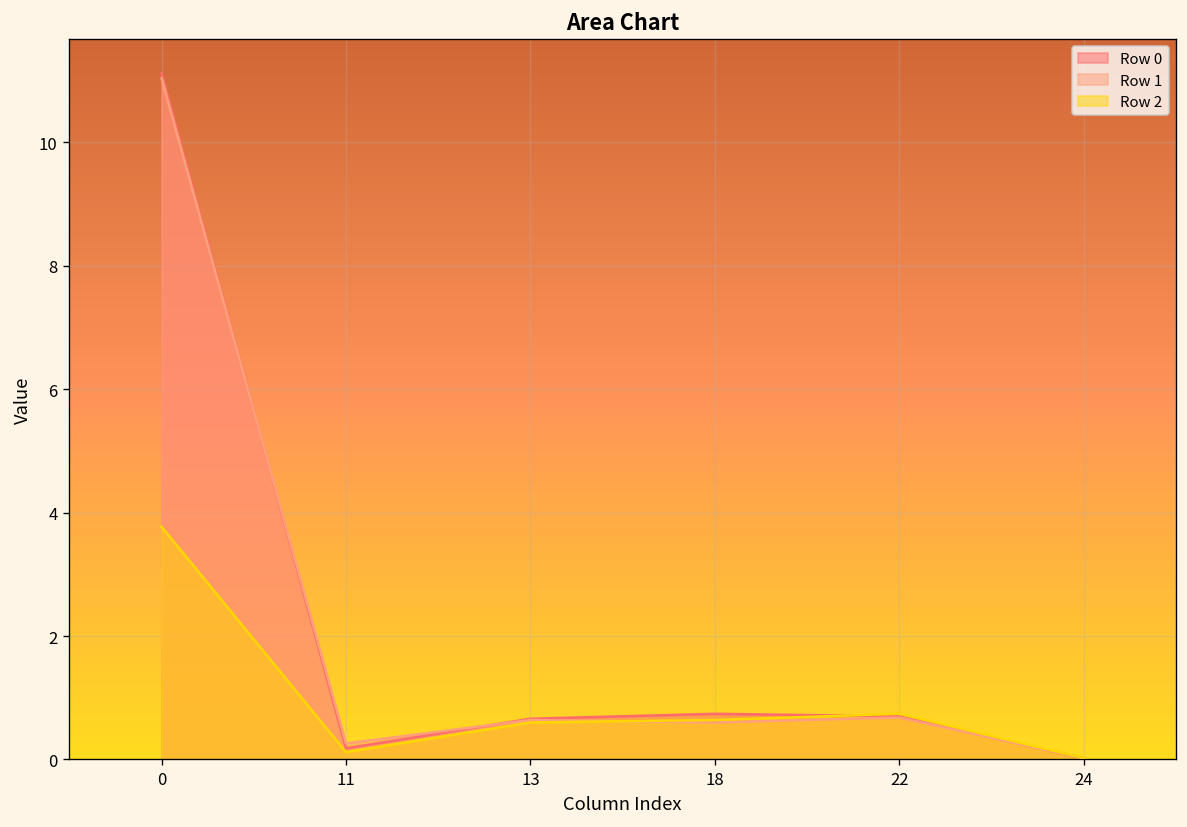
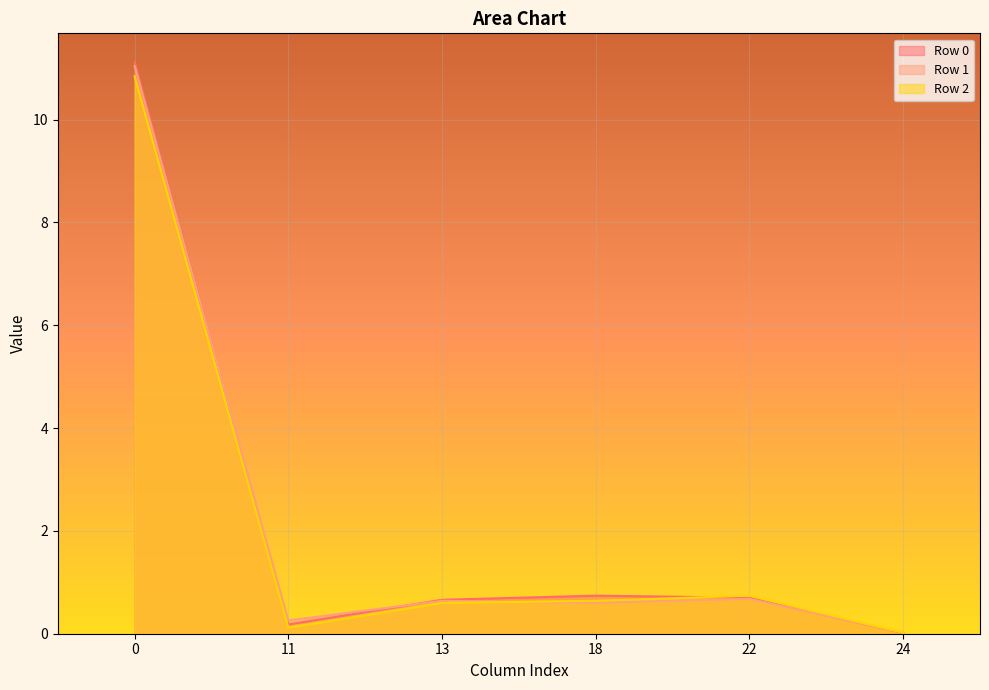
  {
    "Row 2": {
-     "0": 3.8,
+     "0": 10.8,
      "11": 0.1
    }
  }
